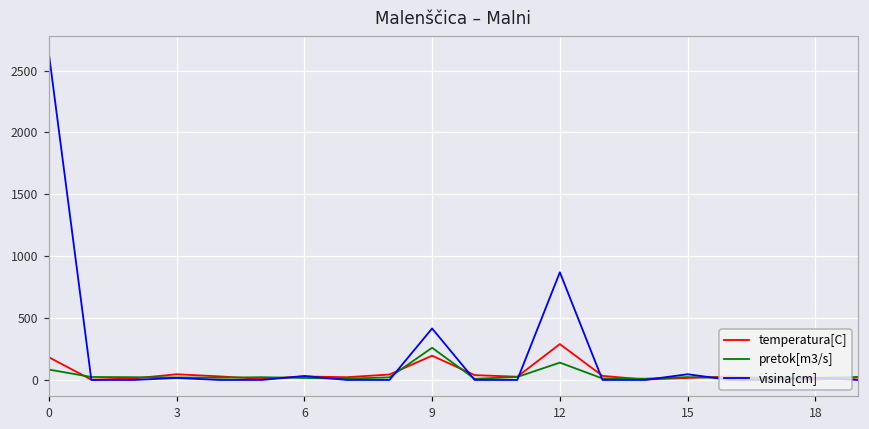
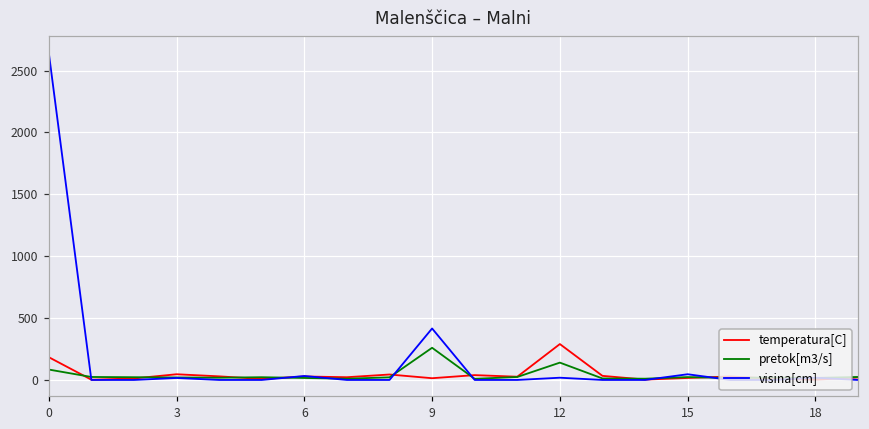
  {
    "temperatura[C]": {
      "0": 180,
      "3": 50,
-     "9": 200,
+     "9": 10,
      "12": 290
    },
    "pretok[m3/s]": {
      "0": 80,
      "9": 260,
      "12": 140
    },
    "visina[cm]": {
      "0": 2640,
      "9": 420,
-     "12": 870,
+     "12": 20,
      "15": 50
    }
  }
